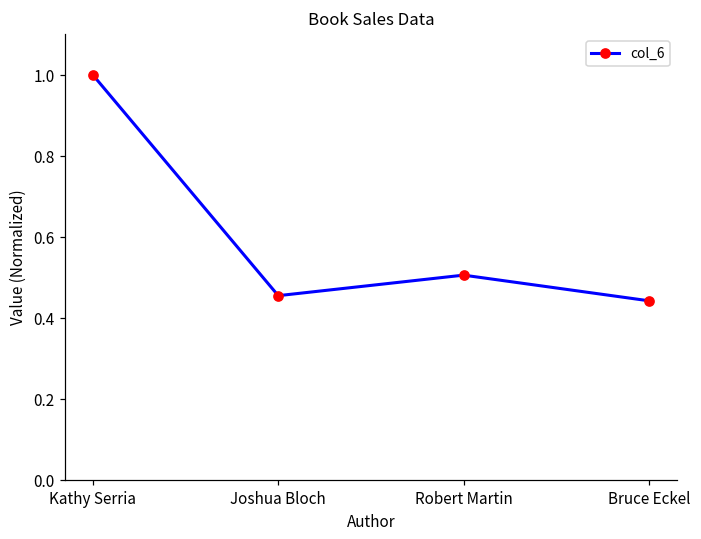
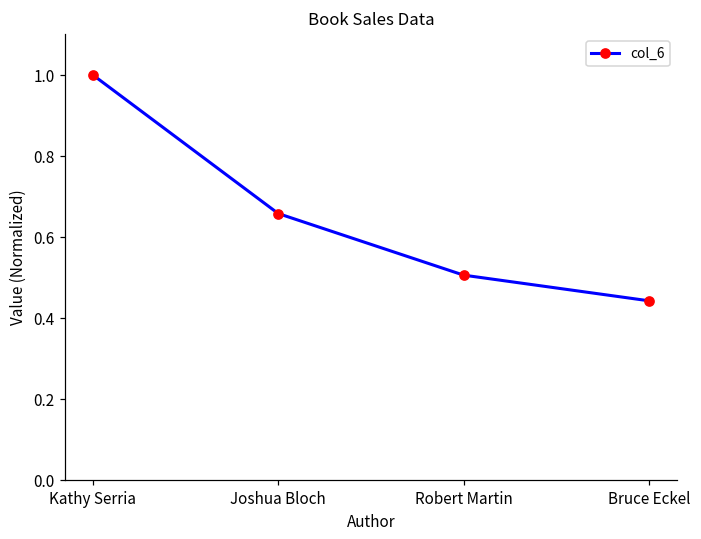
  {
    "Kathy Serria": 1.00,
-   "Joshua Bloch": 0.46,
+   "Joshua Bloch": 0.66,
    "Robert Martin": 0.51,
    "Bruce Eckel": 0.44
  }
